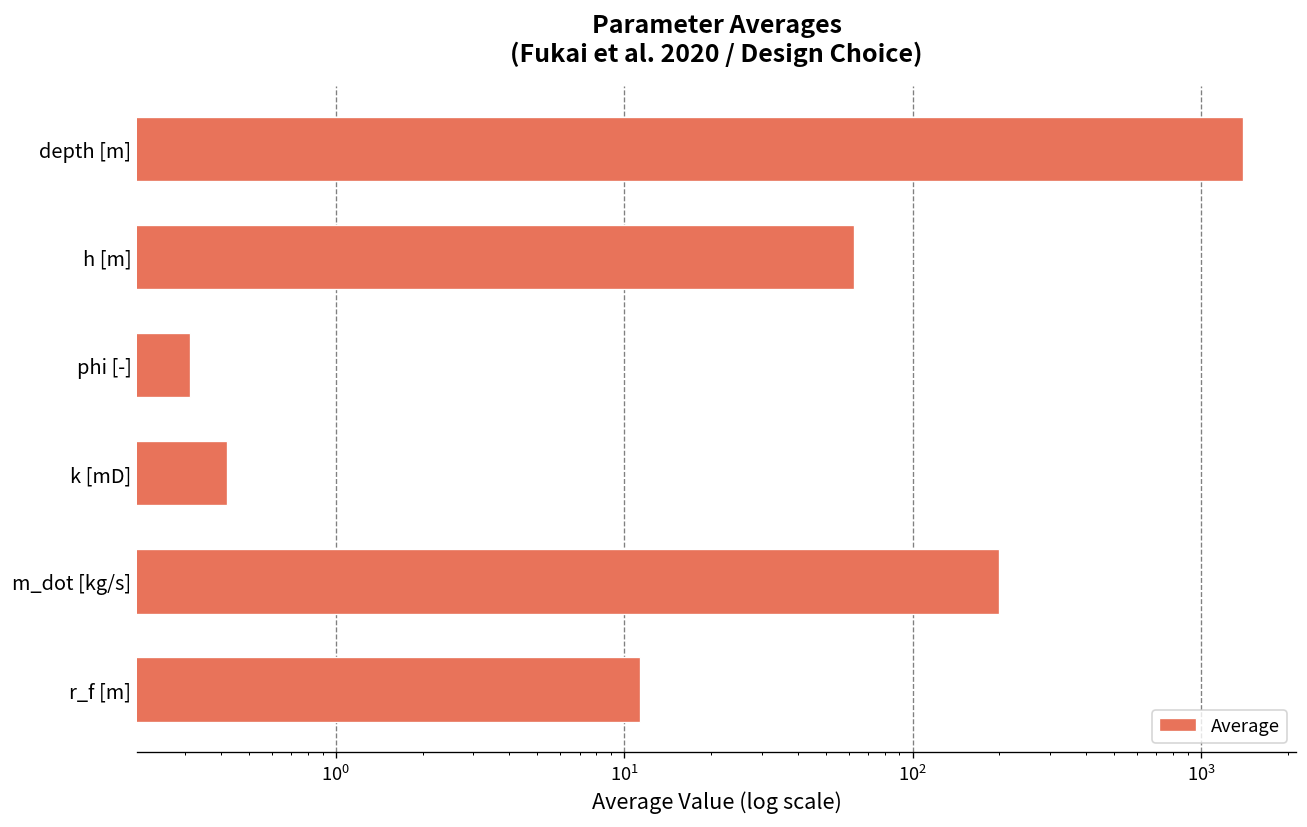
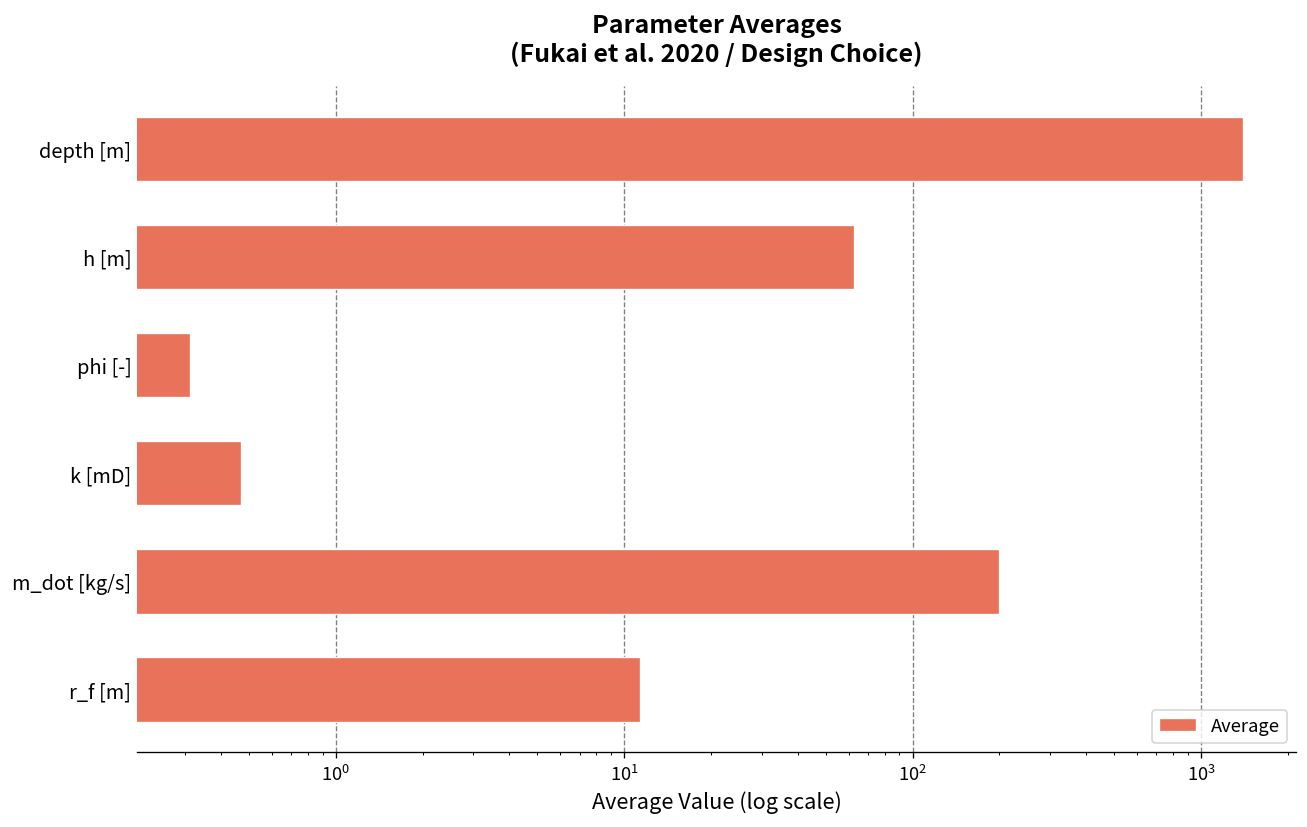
  {
    "depth [m]": 1400,
    "h [m]": 62,
    "phi [-]": 0.31,
-   "k [mD]": 0.42,
+   "k [mD]": 0.47,
    "m_dot [kg/s]": 200,
    "r_f [m]": 11
  }
